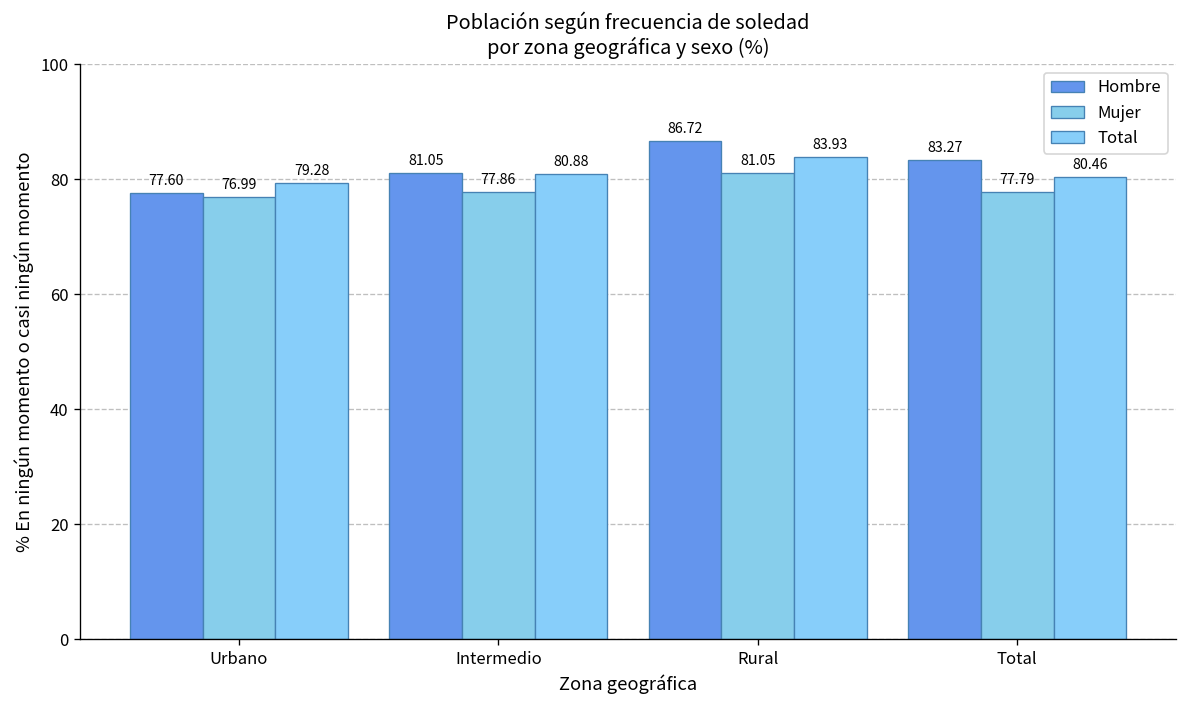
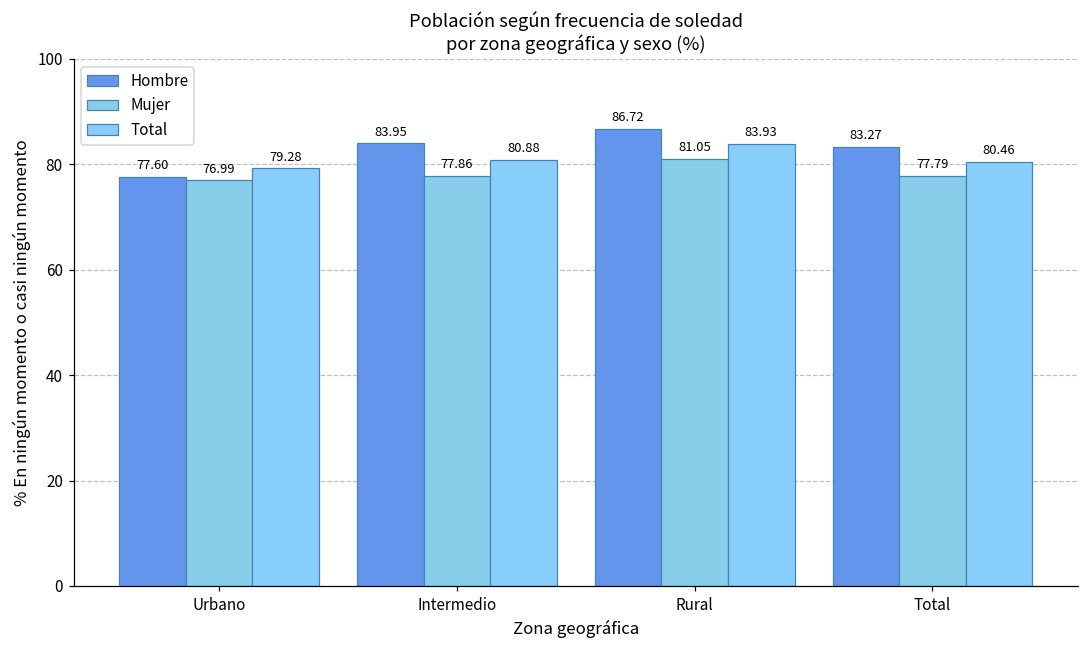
  {
    "Hombre": {
      "Urbano": 77.60,
-     "Intermedio": 81.05,
+     "Intermedio": 83.95,
      "Rural": 86.72,
      "Total": 83.27
    }
  }
